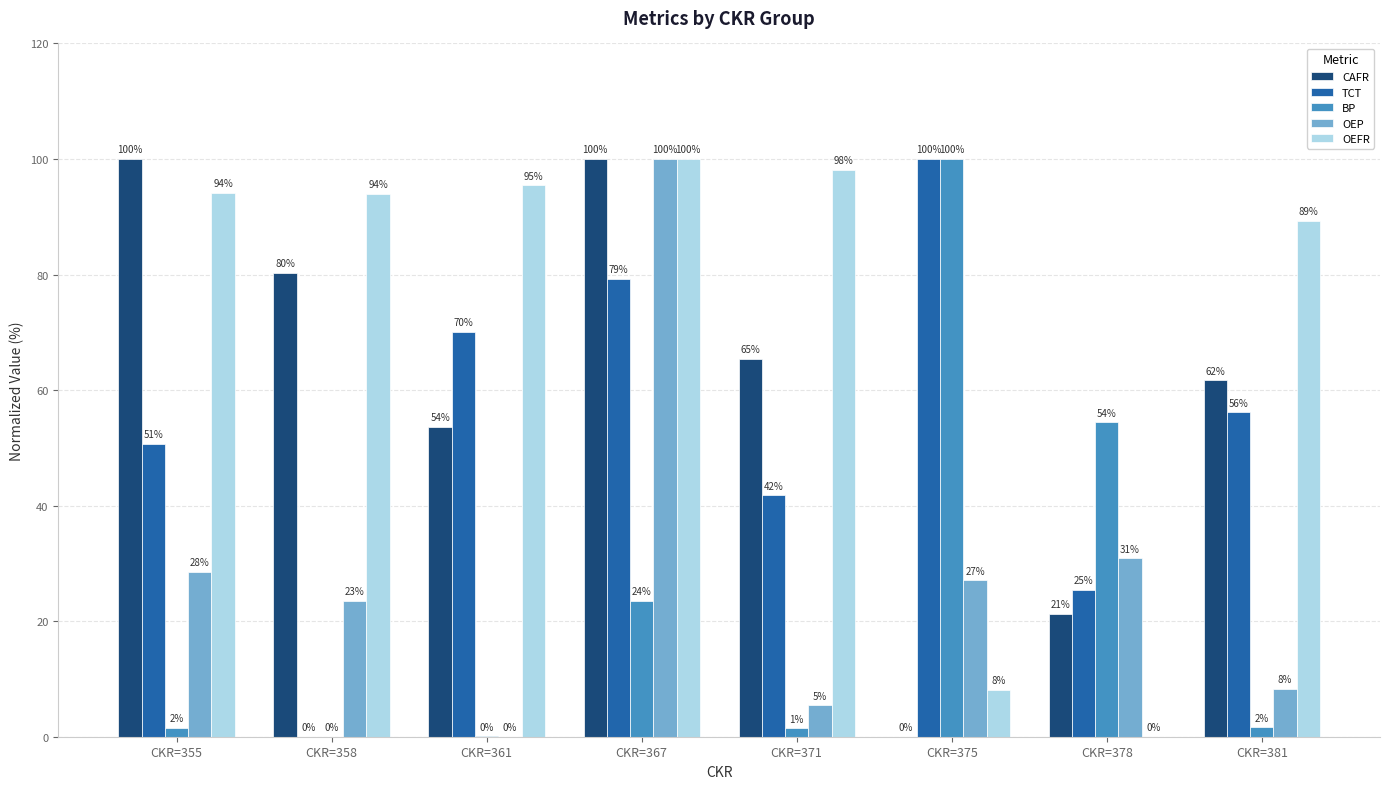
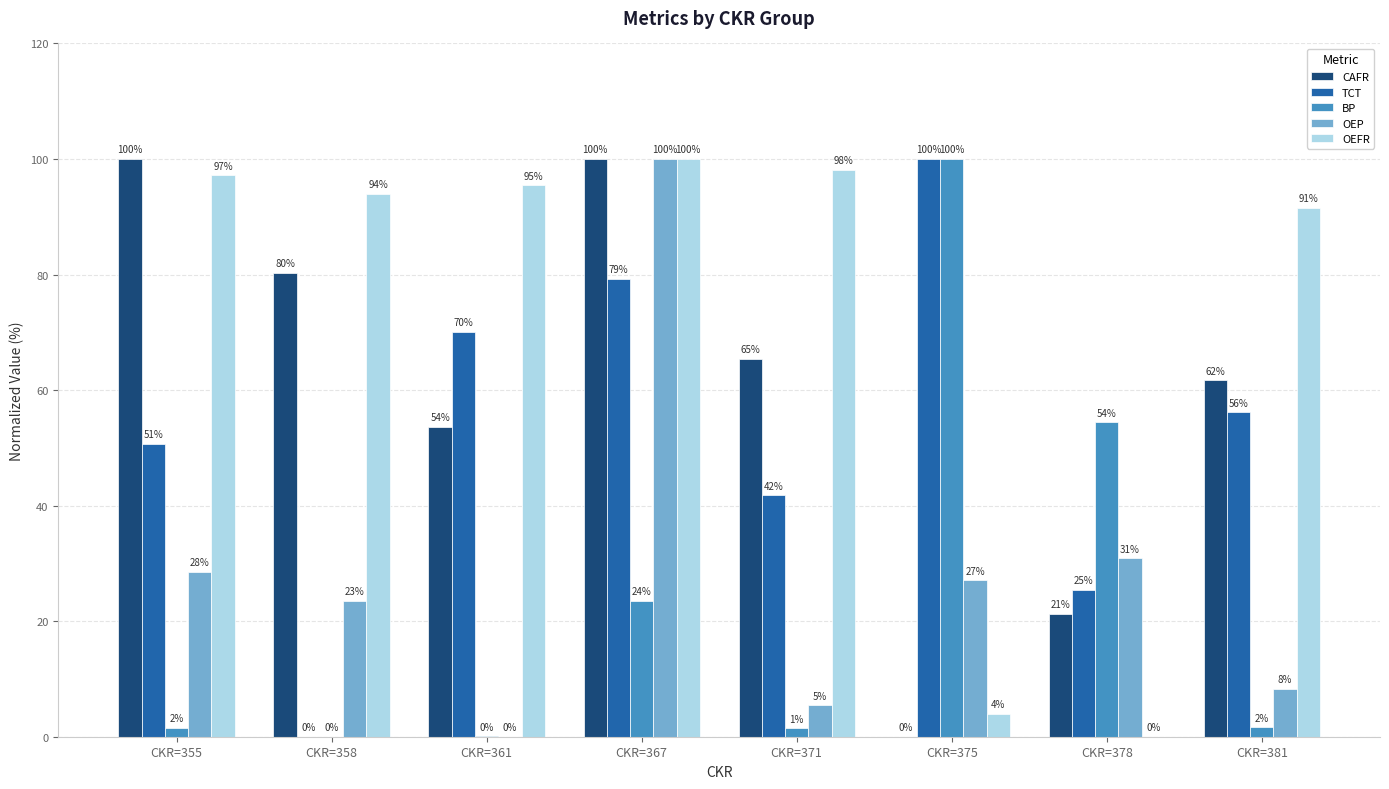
  {
    "OEFR": {
-     "CKR=355": "94%",
+     "CKR=355": "97%",
      "CKR=358": "94%",
      "CKR=361": "95%",
      "CKR=367": "100%",
      "CKR=371": "98%",
-     "CKR=375": "8%",
+     "CKR=375": "4%",
      "CKR=378": "0%",
-     "CKR=381": "89%"
+     "CKR=381": "91%"
    }
  }
